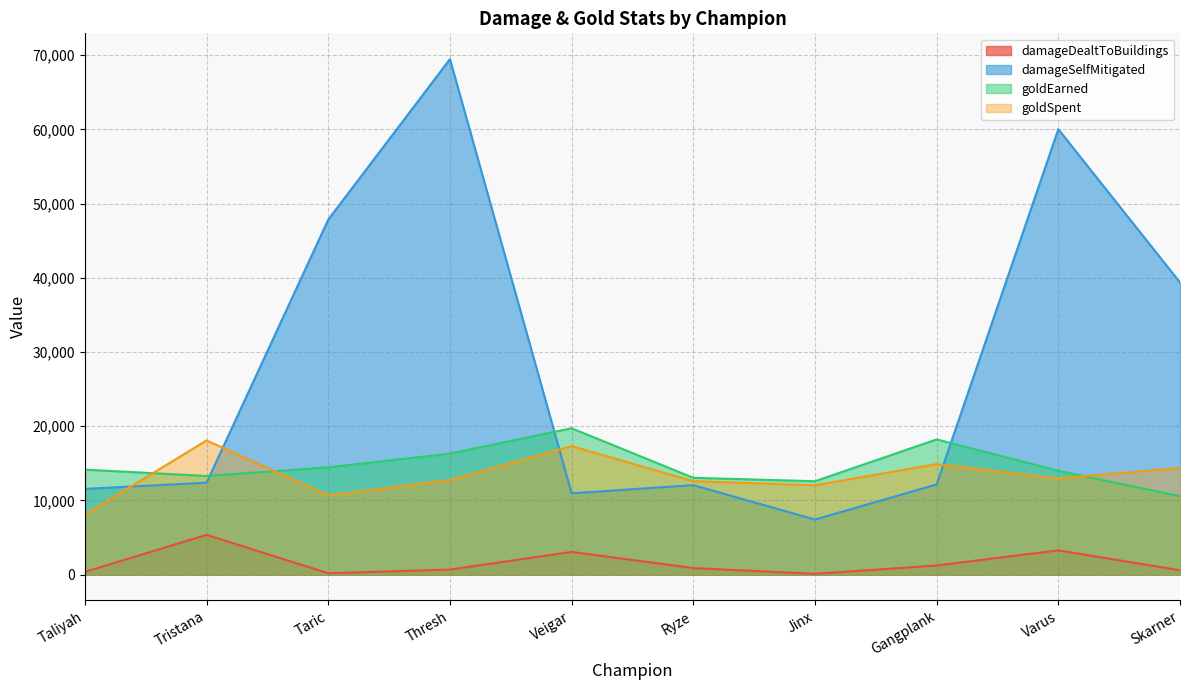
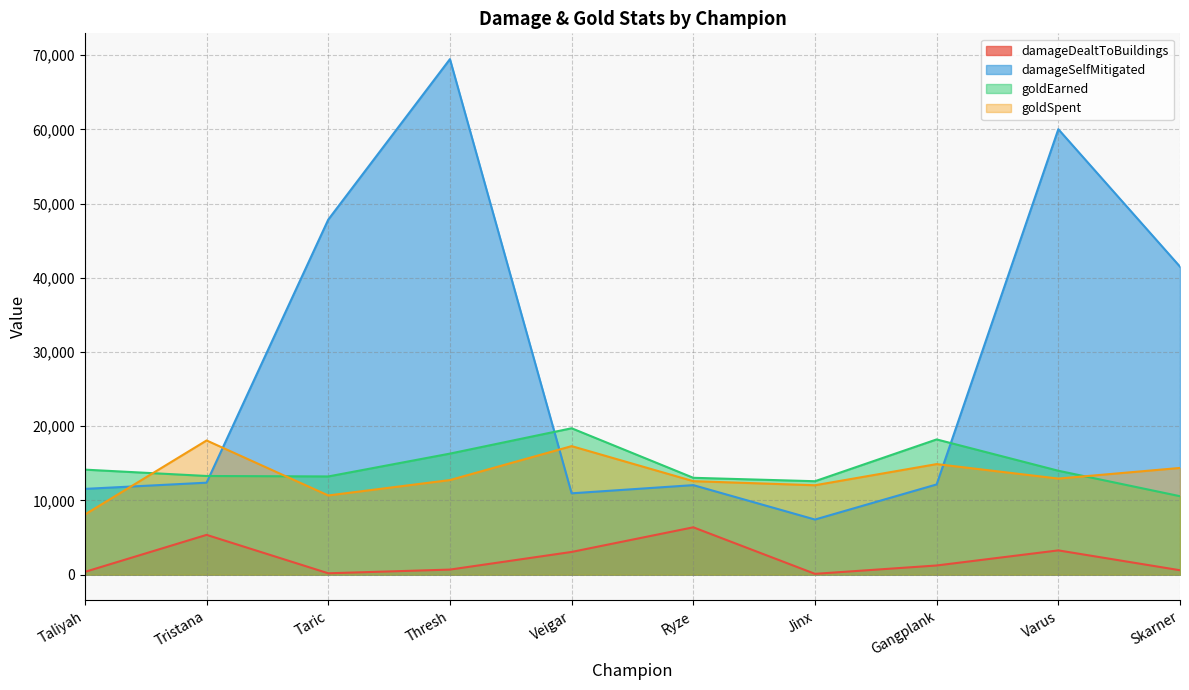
  {
    "damageDealtToBuildings": {
      "Taliyah": "0",
      "Tristana": "5,000",
      "Taric": "0",
      "Thresh": "1,000",
      "Veigar": "3,000",
-     "Ryze": "1,000",
+     "Ryze": "6,000",
      "Jinx": "0",
      "Gangplank": "1,000",
      "Varus": "3,000",
      "Skarner": "1,000"
    },
    "damageSelfMitigated": {
      "Taliyah": "12,000",
      "Tristana": "12,000",
      "Taric": "48,000",
      "Thresh": "69,000",
      "Veigar": "11,000",
      "Ryze": "12,000",
      "Jinx": "7,000",
      "Gangplank": "12,000",
      "Varus": "60,000",
-     "Skarner": "39,000"
+     "Skarner": "42,000"
    },
    "goldEarned": {
      "Taliyah": "14,000",
      "Tristana": "13,000",
-     "Taric": "14,000",
+     "Taric": "13,000",
      "Thresh": "16,000",
      "Veigar": "20,000",
      "Ryze": "13,000",
      "Jinx": "13,000",
      "Gangplank": "18,000",
      "Varus": "14,000",
      "Skarner": "11,000"
    },
    "goldSpent": {
      "Taliyah": "8,000",
      "Tristana": "18,000",
      "Taric": "11,000",
      "Thresh": "13,000",
      "Veigar": "17,000",
      "Ryze": "13,000",
      "Jinx": "12,000",
      "Gangplank": "15,000",
      "Varus": "13,000",
      "Skarner": "14,000"
    }
  }
